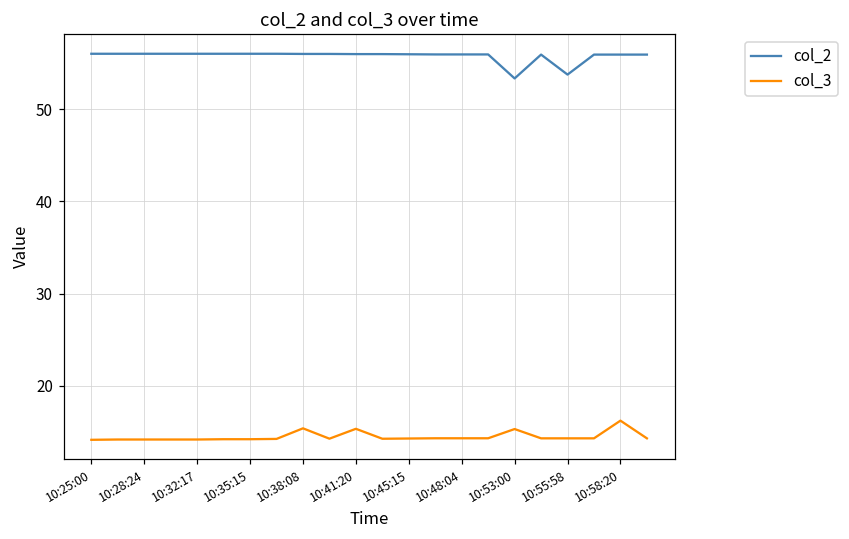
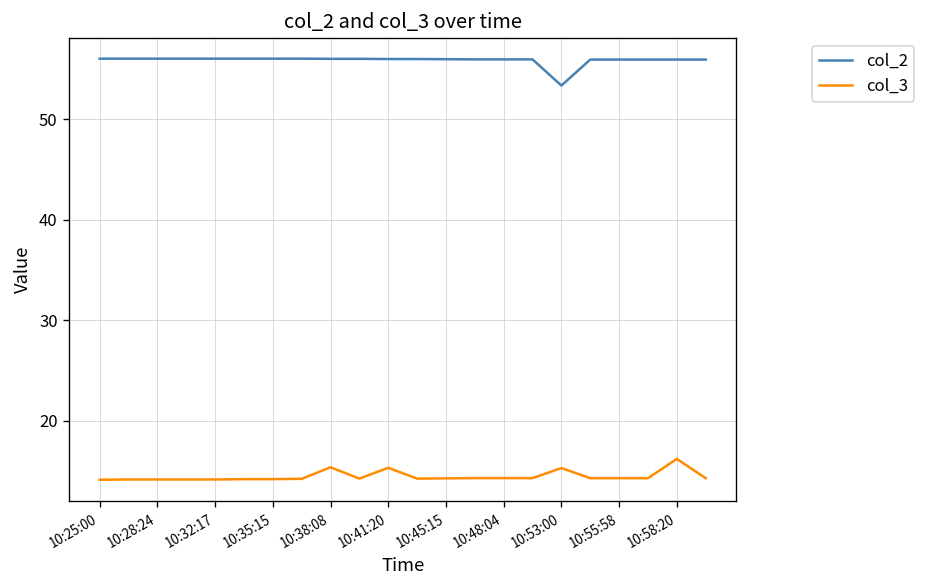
  {
    "col_2": {
      "10:25:00": 56,
      "10:28:24": 56,
      "10:32:17": 56,
      "10:35:15": 56,
      "10:38:08": 56,
      "10:41:20": 56,
      "10:45:15": 56,
      "10:48:04": 56,
      "10:53:00": 53,
-     "10:55:58": 54,
+     "10:55:58": 56,
      "10:58:20": 56
    },
    "col_3": {
      "10:25:00": 14,
      "10:28:24": 14,
      "10:32:17": 14,
      "10:35:15": 14,
      "10:38:08": 15,
      "10:41:20": 15,
      "10:45:15": 14,
      "10:48:04": 14,
      "10:53:00": 15,
      "10:55:58": 14,
      "10:58:20": 16
    }
  }
